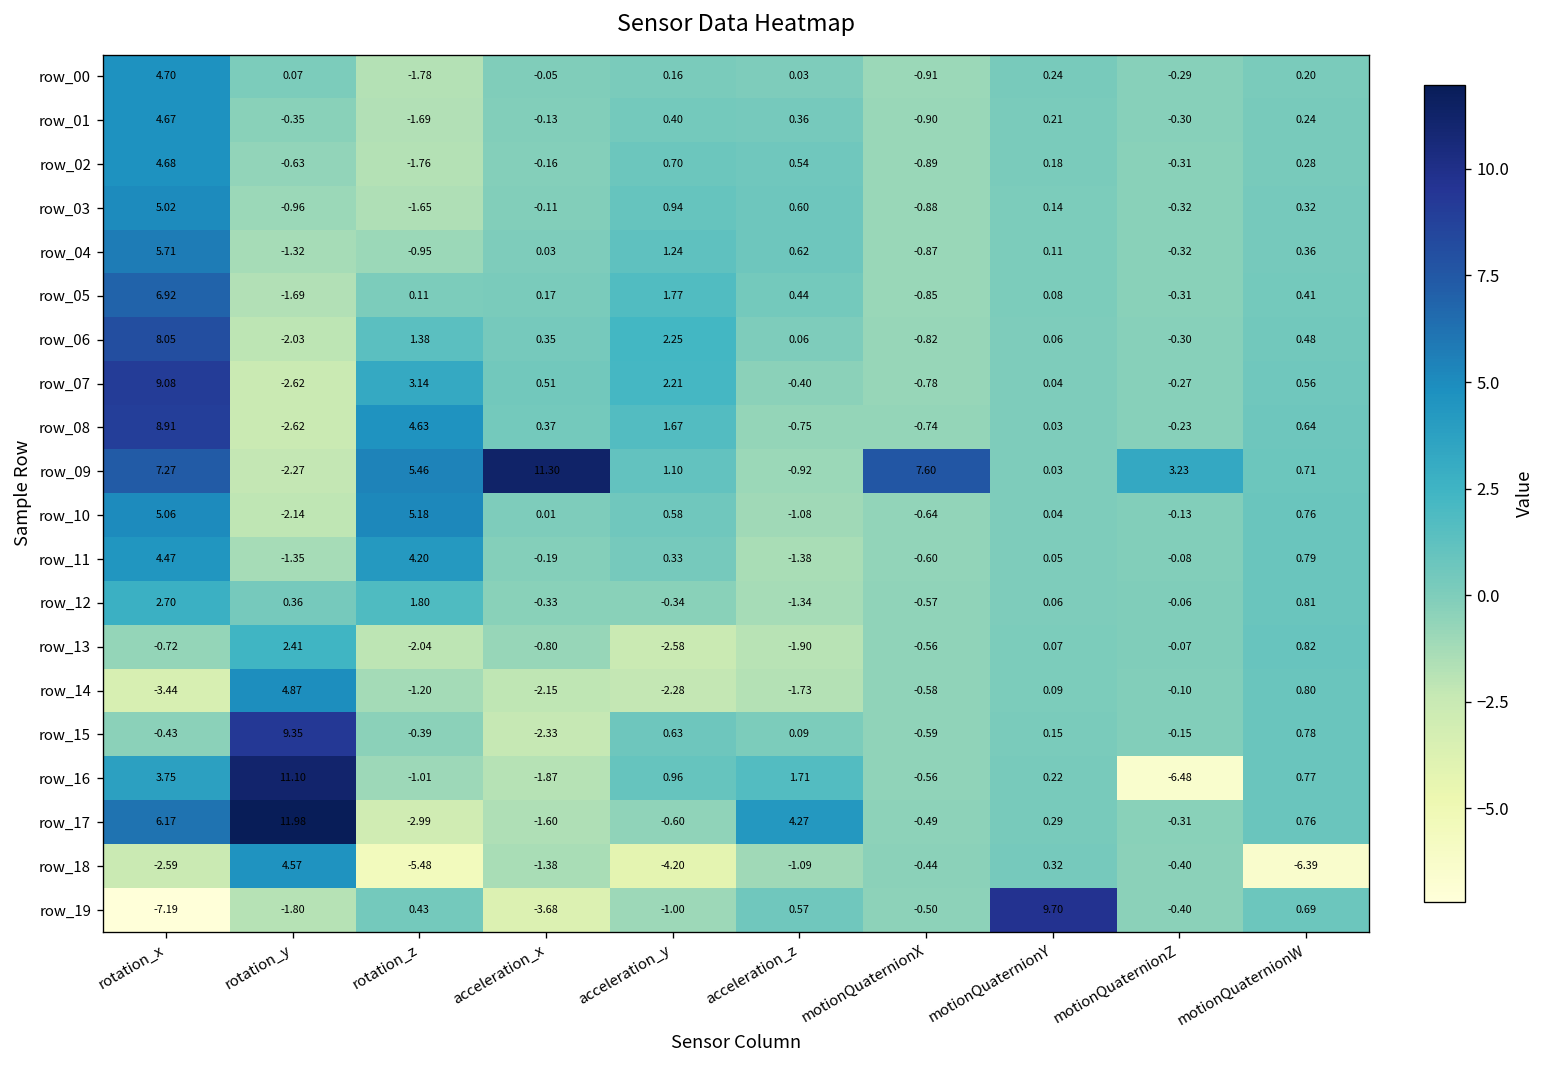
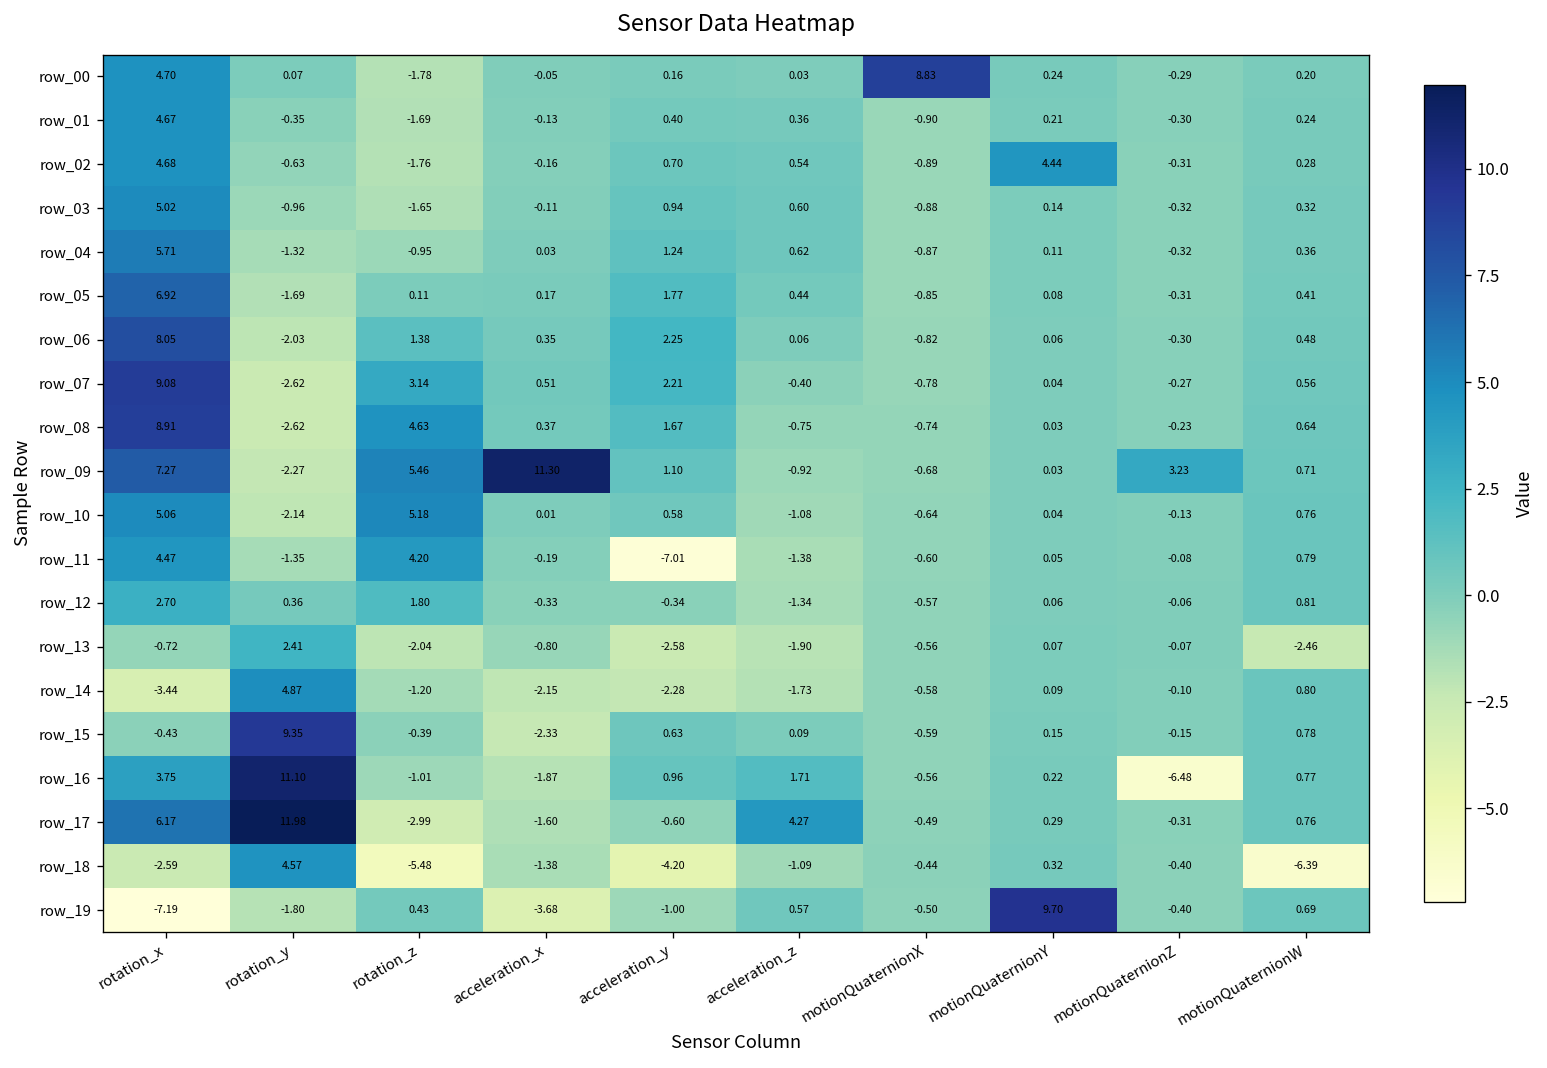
  {
    "row_00": {
      "rotation_x": 4.70,
      "rotation_y": 0.07,
      "rotation_z": -1.78,
      "acceleration_x": -0.05,
      "acceleration_y": 0.16,
      "acceleration_z": 0.03,
-     "motionQuaternionX": -0.91,
+     "motionQuaternionX": 8.83,
      "motionQuaternionY": 0.24,
      "motionQuaternionZ": -0.29,
      "motionQuaternionW": 0.20
    },
    "row_01": {
      "rotation_x": 4.67,
      "rotation_y": -0.35,
      "rotation_z": -1.69,
      "acceleration_x": -0.13,
      "acceleration_y": 0.40,
      "acceleration_z": 0.36,
      "motionQuaternionX": -0.90,
      "motionQuaternionY": 0.21,
      "motionQuaternionZ": -0.30,
      "motionQuaternionW": 0.24
    },
    "row_02": {
      "rotation_x": 4.68,
      "rotation_y": -0.63,
      "rotation_z": -1.76,
      "acceleration_x": -0.16,
      "acceleration_y": 0.70,
      "acceleration_z": 0.54,
      "motionQuaternionX": -0.89,
-     "motionQuaternionY": 0.18,
+     "motionQuaternionY": 4.44,
      "motionQuaternionZ": -0.31,
      "motionQuaternionW": 0.28
    },
    "row_03": {
      "rotation_x": 5.02,
      "rotation_y": -0.96,
      "rotation_z": -1.65,
      "acceleration_x": -0.11,
      "acceleration_y": 0.94,
      "acceleration_z": 0.60,
      "motionQuaternionX": -0.88,
      "motionQuaternionY": 0.14,
      "motionQuaternionZ": -0.32,
      "motionQuaternionW": 0.32
    },
    "row_04": {
      "rotation_x": 5.71,
      "rotation_y": -1.32,
      "rotation_z": -0.95,
      "acceleration_x": 0.03,
      "acceleration_y": 1.24,
      "acceleration_z": 0.62,
      "motionQuaternionX": -0.87,
      "motionQuaternionY": 0.11,
      "motionQuaternionZ": -0.32,
      "motionQuaternionW": 0.36
    },
    "row_05": {
      "rotation_x": 6.92,
      "rotation_y": -1.69,
      "rotation_z": 0.11,
      "acceleration_x": 0.17,
      "acceleration_y": 1.77,
      "acceleration_z": 0.44,
      "motionQuaternionX": -0.85,
      "motionQuaternionY": 0.08,
      "motionQuaternionZ": -0.31,
      "motionQuaternionW": 0.41
    },
    "row_06": {
      "rotation_x": 8.05,
      "rotation_y": -2.03,
      "rotation_z": 1.38,
      "acceleration_x": 0.35,
      "acceleration_y": 2.25,
      "acceleration_z": 0.06,
      "motionQuaternionX": -0.82,
      "motionQuaternionY": 0.06,
      "motionQuaternionZ": -0.30,
      "motionQuaternionW": 0.48
    },
    "row_07": {
      "rotation_x": 9.08,
      "rotation_y": -2.62,
      "rotation_z": 3.14,
      "acceleration_x": 0.51,
      "acceleration_y": 2.21,
      "acceleration_z": -0.40,
      "motionQuaternionX": -0.78,
      "motionQuaternionY": 0.04,
      "motionQuaternionZ": -0.27,
      "motionQuaternionW": 0.56
    },
    "row_08": {
      "rotation_x": 8.91,
      "rotation_y": -2.62,
      "rotation_z": 4.63,
      "acceleration_x": 0.37,
      "acceleration_y": 1.67,
      "acceleration_z": -0.75,
      "motionQuaternionX": -0.74,
      "motionQuaternionY": 0.03,
      "motionQuaternionZ": -0.23,
      "motionQuaternionW": 0.64
    },
    "row_09": {
      "rotation_x": 7.27,
      "rotation_y": -2.27,
      "rotation_z": 5.46,
      "acceleration_x": 11.30,
      "acceleration_y": 1.10,
      "acceleration_z": -0.92,
-     "motionQuaternionX": 7.60,
+     "motionQuaternionX": -0.68,
      "motionQuaternionY": 0.03,
      "motionQuaternionZ": 3.23,
      "motionQuaternionW": 0.71
    },
    "row_10": {
      "rotation_x": 5.06,
      "rotation_y": -2.14,
      "rotation_z": 5.18,
      "acceleration_x": 0.01,
      "acceleration_y": 0.58,
      "acceleration_z": -1.08,
      "motionQuaternionX": -0.64,
      "motionQuaternionY": 0.04,
      "motionQuaternionZ": -0.13,
      "motionQuaternionW": 0.76
    },
    "row_11": {
      "rotation_x": 4.47,
      "rotation_y": -1.35,
      "rotation_z": 4.20,
      "acceleration_x": -0.19,
-     "acceleration_y": 0.33,
+     "acceleration_y": -7.01,
      "acceleration_z": -1.38,
      "motionQuaternionX": -0.60,
      "motionQuaternionY": 0.05,
      "motionQuaternionZ": -0.08,
      "motionQuaternionW": 0.79
    },
    "row_12": {
      "rotation_x": 2.70,
      "rotation_y": 0.36,
      "rotation_z": 1.80,
      "acceleration_x": -0.33,
      "acceleration_y": -0.34,
      "acceleration_z": -1.34,
      "motionQuaternionX": -0.57,
      "motionQuaternionY": 0.06,
      "motionQuaternionZ": -0.06,
      "motionQuaternionW": 0.81
    },
    "row_13": {
      "rotation_x": -0.72,
      "rotation_y": 2.41,
      "rotation_z": -2.04,
      "acceleration_x": -0.80,
      "acceleration_y": -2.58,
      "acceleration_z": -1.90,
      "motionQuaternionX": -0.56,
      "motionQuaternionY": 0.07,
      "motionQuaternionZ": -0.07,
-     "motionQuaternionW": 0.82
+     "motionQuaternionW": -2.46
    },
    "row_14": {
      "rotation_x": -3.44,
      "rotation_y": 4.87,
      "rotation_z": -1.20,
      "acceleration_x": -2.15,
      "acceleration_y": -2.28,
      "acceleration_z": -1.73,
      "motionQuaternionX": -0.58,
      "motionQuaternionY": 0.09,
      "motionQuaternionZ": -0.10,
      "motionQuaternionW": 0.80
    },
    "row_15": {
      "rotation_x": -0.43,
      "rotation_y": 9.35,
      "rotation_z": -0.39,
      "acceleration_x": -2.33,
      "acceleration_y": 0.63,
      "acceleration_z": 0.09,
      "motionQuaternionX": -0.59,
      "motionQuaternionY": 0.15,
      "motionQuaternionZ": -0.15,
      "motionQuaternionW": 0.78
    },
    "row_16": {
      "rotation_x": 3.75,
      "rotation_y": 11.10,
      "rotation_z": -1.01,
      "acceleration_x": -1.87,
      "acceleration_y": 0.96,
      "acceleration_z": 1.71,
      "motionQuaternionX": -0.56,
      "motionQuaternionY": 0.22,
      "motionQuaternionZ": -6.48,
      "motionQuaternionW": 0.77
    },
    "row_17": {
      "rotation_x": 6.17,
      "rotation_y": 11.98,
      "rotation_z": -2.99,
      "acceleration_x": -1.60,
      "acceleration_y": -0.60,
      "acceleration_z": 4.27,
      "motionQuaternionX": -0.49,
      "motionQuaternionY": 0.29,
      "motionQuaternionZ": -0.31,
      "motionQuaternionW": 0.76
    },
    "row_18": {
      "rotation_x": -2.59,
      "rotation_y": 4.57,
      "rotation_z": -5.48,
      "acceleration_x": -1.38,
      "acceleration_y": -4.20,
      "acceleration_z": -1.09,
      "motionQuaternionX": -0.44,
      "motionQuaternionY": 0.32,
      "motionQuaternionZ": -0.40,
      "motionQuaternionW": -6.39
    },
    "row_19": {
      "rotation_x": -7.19,
      "rotation_y": -1.80,
      "rotation_z": 0.43,
      "acceleration_x": -3.68,
      "acceleration_y": -1.00,
      "acceleration_z": 0.57,
      "motionQuaternionX": -0.50,
      "motionQuaternionY": 9.70,
      "motionQuaternionZ": -0.40,
      "motionQuaternionW": 0.69
    }
  }
